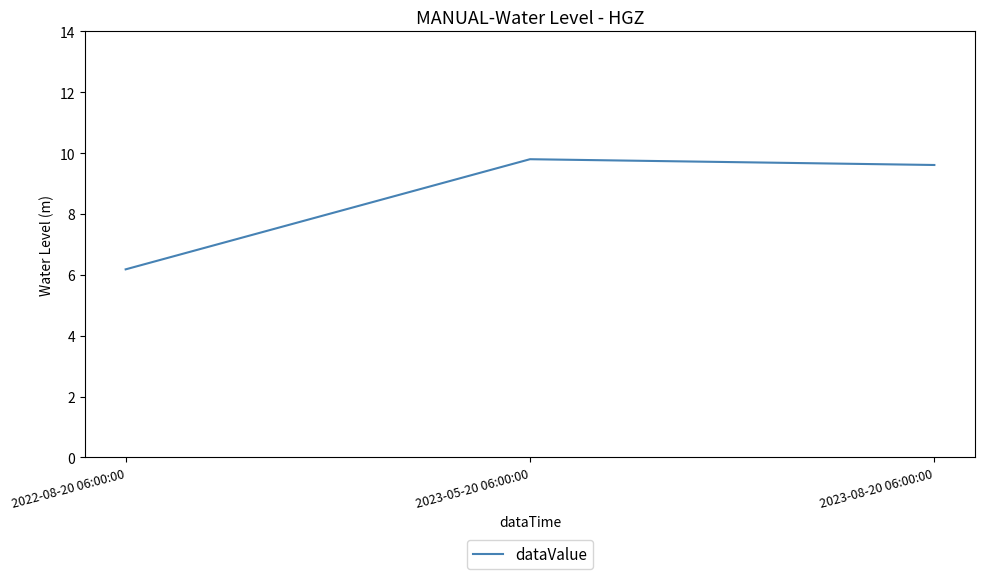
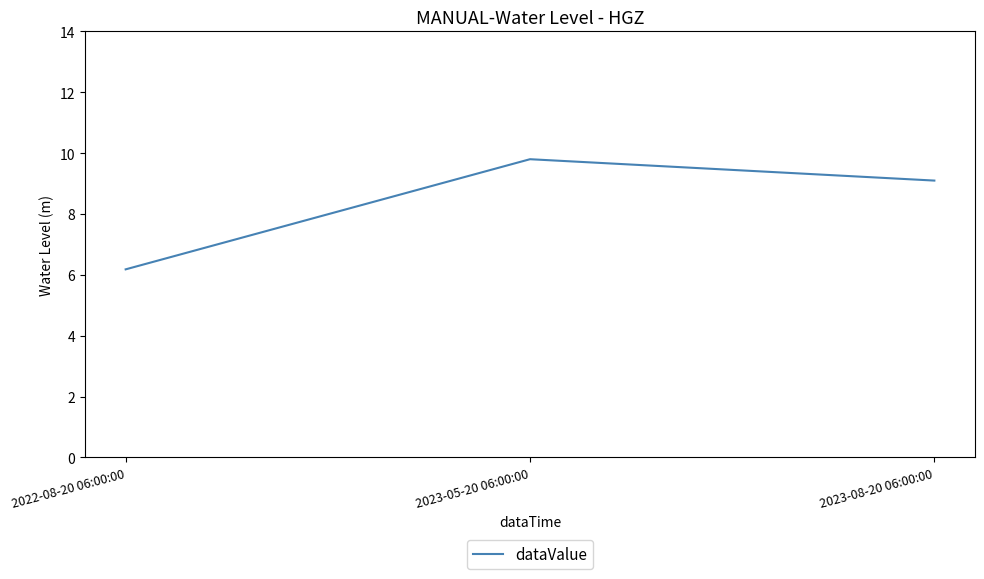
  {
    "2022-08-20 06:00:00": 6.2,
    "2023-05-20 06:00:00": 9.8,
-   "2023-08-20 06:00:00": 9.6
+   "2023-08-20 06:00:00": 9.1
  }
